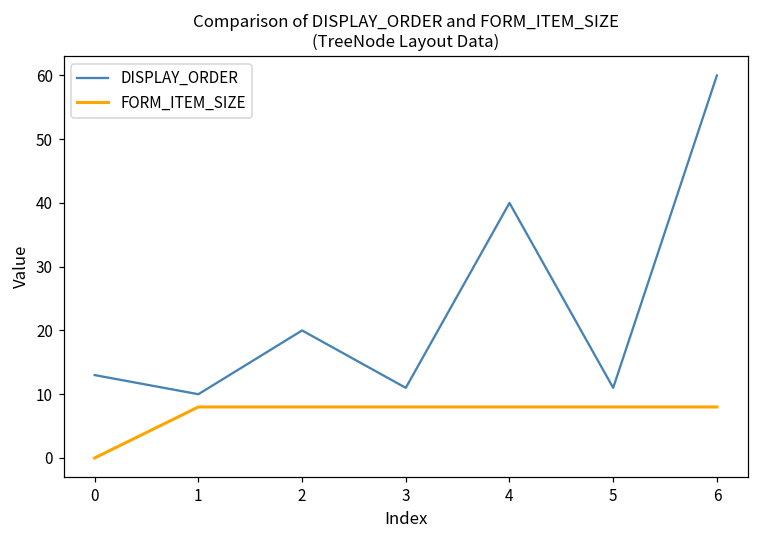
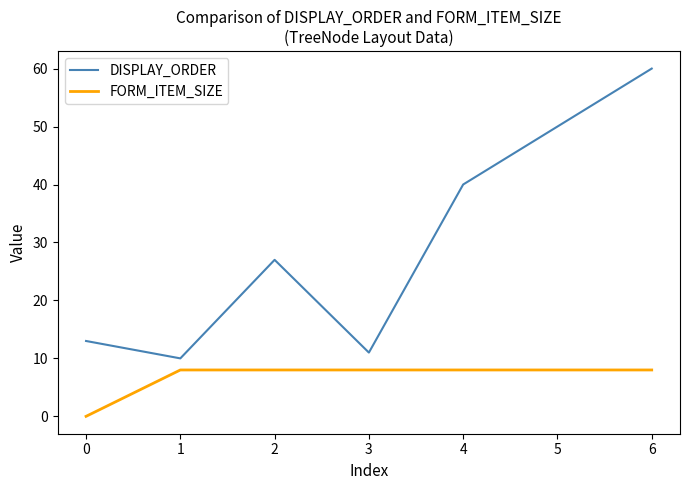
  {
    "DISPLAY_ORDER": {
      "0": 13,
      "1": 10,
-     "2": 20,
+     "2": 27,
      "3": 11,
      "4": 40,
-     "5": 11,
+     "5": 50,
      "6": 60
    },
    "FORM_ITEM_SIZE": {
      "0": 0,
      "1": 8,
      "2": 8,
      "3": 8,
      "4": 8,
      "5": 8,
      "6": 8
    }
  }
